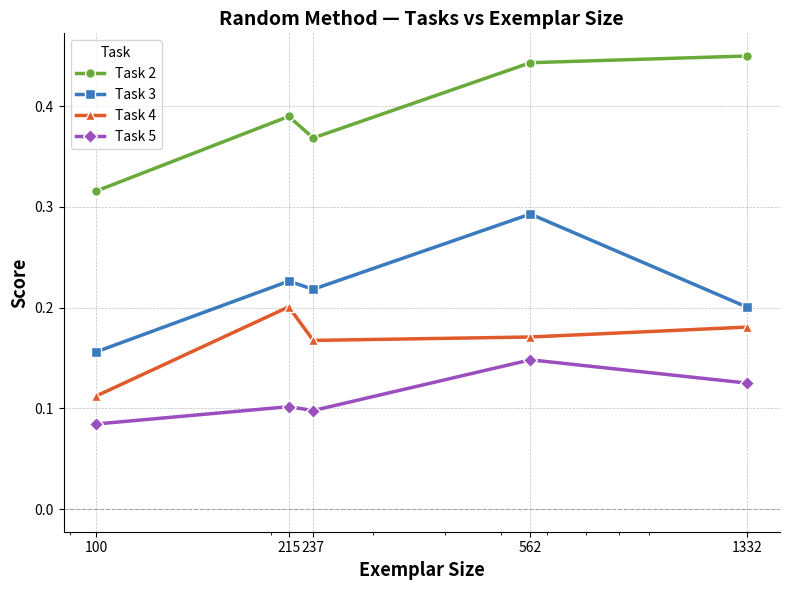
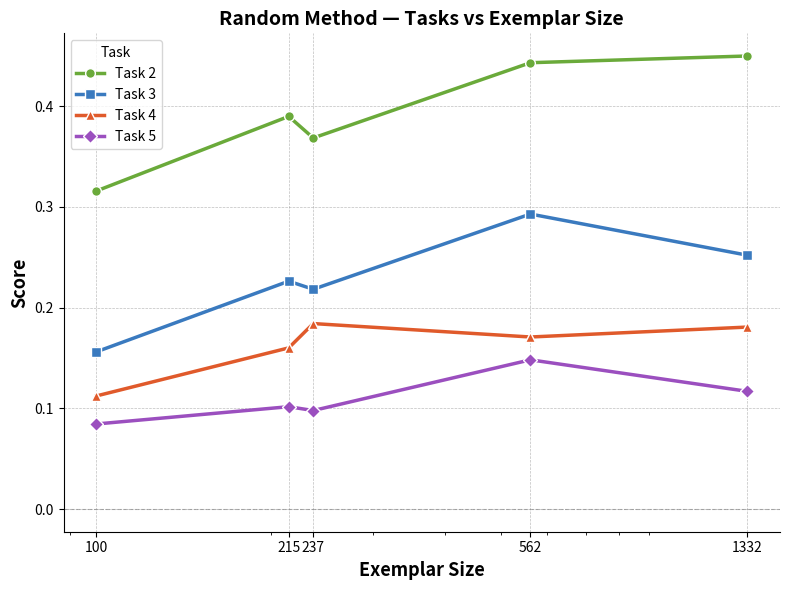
  {
    "Task 2": {
      "100": 0.316,
      "215": 0.390,
      "237": 0.368,
      "562": 0.443,
      "1332": 0.450
    },
    "Task 3": {
      "100": 0.156,
      "215": 0.226,
      "237": 0.218,
      "562": 0.293,
-     "1332": 0.200
+     "1332": 0.252
    },
    "Task 4": {
      "100": 0.112,
-     "215": 0.201,
-     "237": 0.167,
+     "215": 0.160,
+     "237": 0.184,
      "562": 0.171,
      "1332": 0.181
    },
    "Task 5": {
      "100": 0.084,
      "215": 0.102,
      "237": 0.098,
      "562": 0.148,
-     "1332": 0.125
+     "1332": 0.117
    }
  }
